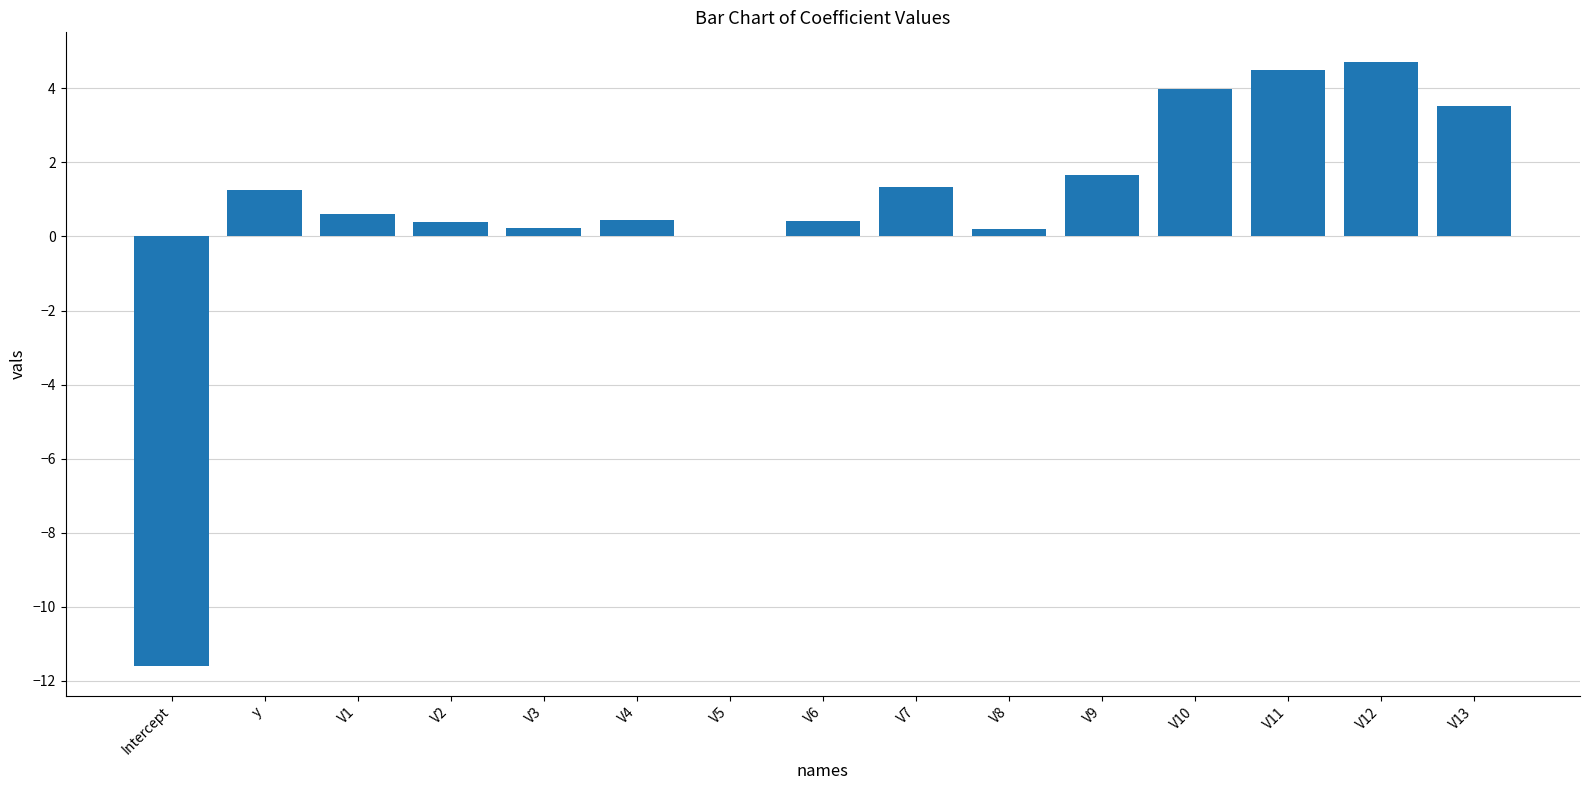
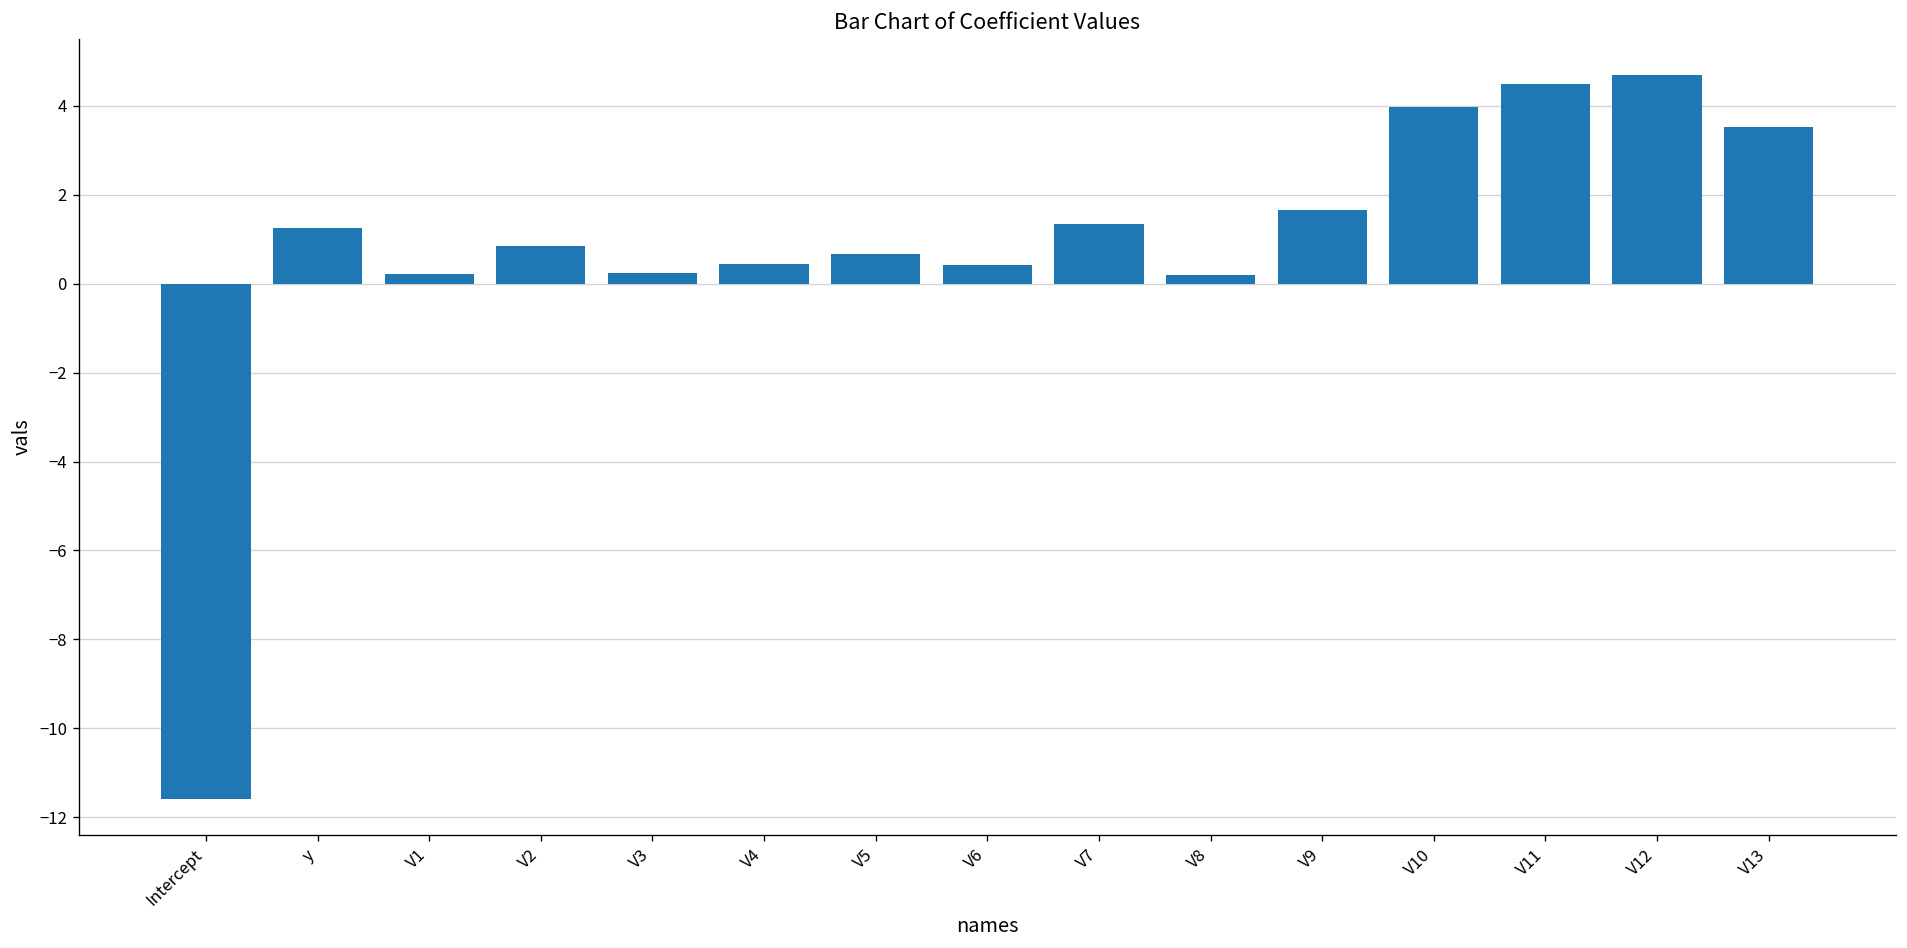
  {
    "Intercept": -11.6,
    "y": 1.3,
-   "V1": 0.6,
-   "V2": 0.4,
+   "V1": 0.2,
+   "V2": 0.8,
    "V3": 0.2,
    "V4": 0.4,
-   "V5": 0.0,
+   "V5": 0.7,
    "V6": 0.4,
    "V7": 1.3,
    "V8": 0.2,
    "V9": 1.7,
    "V10": 4.0,
    "V11": 4.5,
    "V12": 4.7,
    "V13": 3.5
  }
